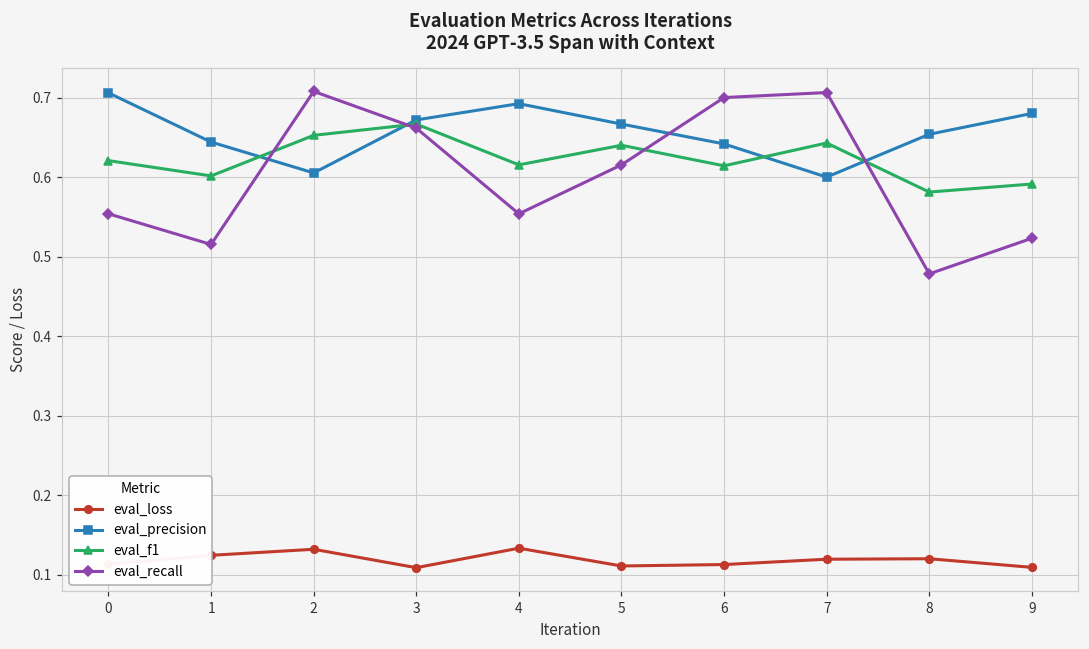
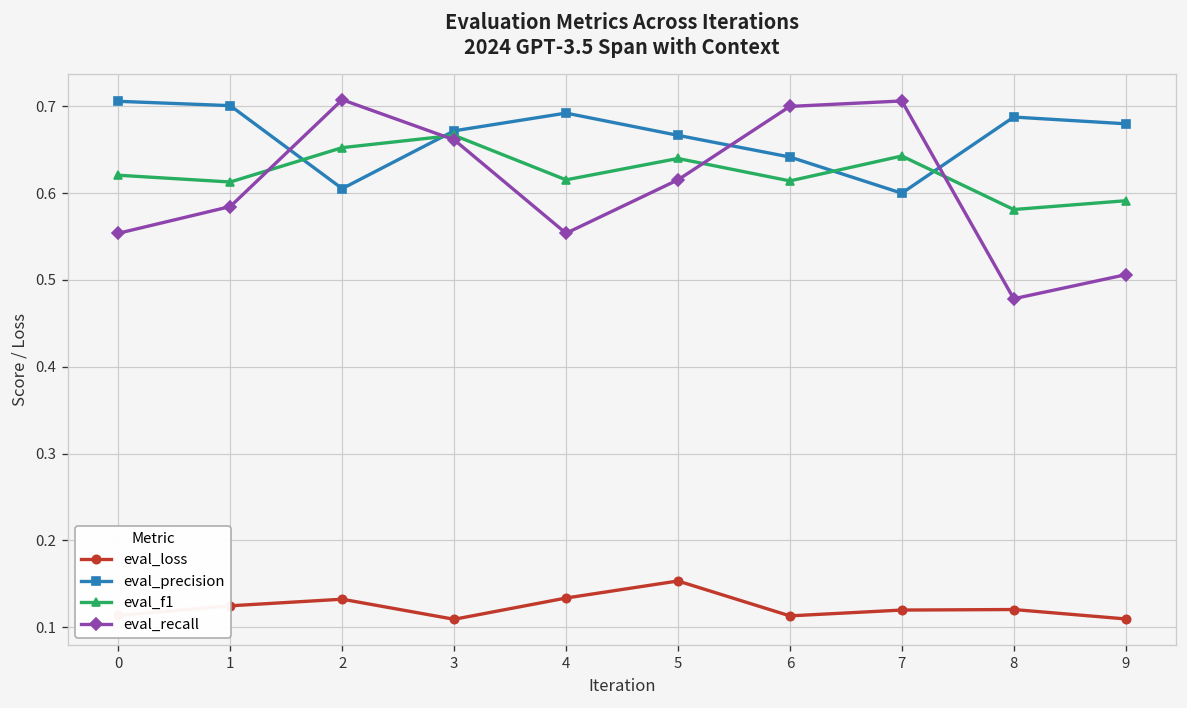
  {
    "eval_loss": {
      "2": 0.13,
      "3": 0.11,
      "4": 0.13,
-     "5": 0.11,
+     "5": 0.15,
      "6": 0.11,
      "7": 0.12,
      "8": 0.12,
      "9": 0.11
    },
    "eval_precision": {
      "0": 0.71,
-     "1": 0.64,
+     "1": 0.70,
      "2": 0.61,
      "3": 0.67,
      "4": 0.69,
      "5": 0.67,
      "6": 0.64,
      "7": 0.60,
-     "8": 0.65,
+     "8": 0.69,
      "9": 0.68
    },
    "eval_f1": {
      "0": 0.62,
-     "1": 0.60,
+     "1": 0.61,
      "2": 0.65,
      "3": 0.67,
      "4": 0.62,
      "5": 0.64,
      "6": 0.61,
      "7": 0.64,
      "8": 0.58,
      "9": 0.59
    },
    "eval_recall": {
      "0": 0.55,
-     "1": 0.52,
+     "1": 0.58,
      "2": 0.71,
      "3": 0.66,
      "4": 0.55,
      "5": 0.62,
      "6": 0.70,
      "7": 0.71,
      "8": 0.48,
-     "9": 0.52
+     "9": 0.51
    }
  }
